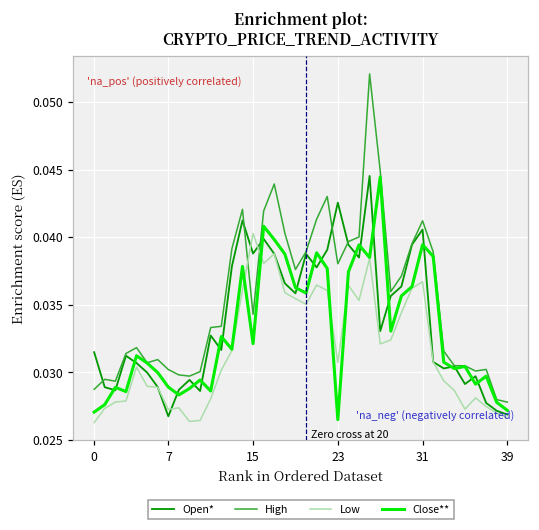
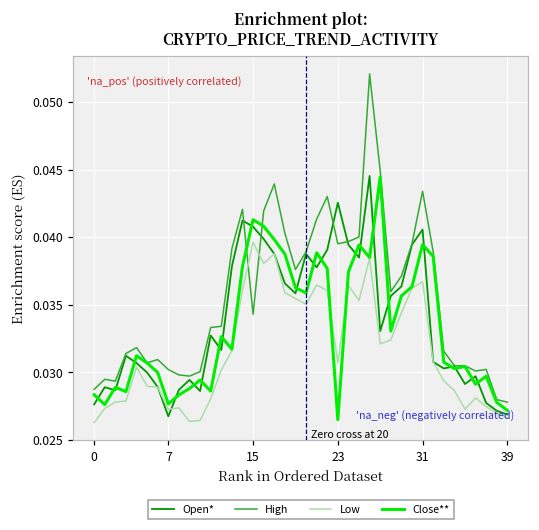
  {
    "Open*": {
-     "0": 0.0315,
+     "0": 0.0276,
      "7": 0.0267,
-     "15": 0.0388,
+     "15": 0.0408,
      "23": 0.0426,
      "31": 0.0406,
      "39": 0.0269
    },
    "High": {
      "0": 0.0287,
      "7": 0.0302,
      "15": 0.0343,
-     "23": 0.0380,
-     "31": 0.0412,
+     "23": 0.0395,
+     "31": 0.0434,
      "39": 0.0278
    },
    "Low": {
      "0": 0.0263,
      "7": 0.0273,
-     "15": 0.0403,
+     "15": 0.0396,
      "23": 0.0307,
      "31": 0.0367,
      "39": 0.0266
    },
    "Close**": {
-     "0": 0.0271,
-     "7": 0.0289,
-     "15": 0.0321,
+     "0": 0.0283,
+     "7": 0.0277,
+     "15": 0.0413,
      "31": 0.0395,
      "39": 0.0272
    }
  }
